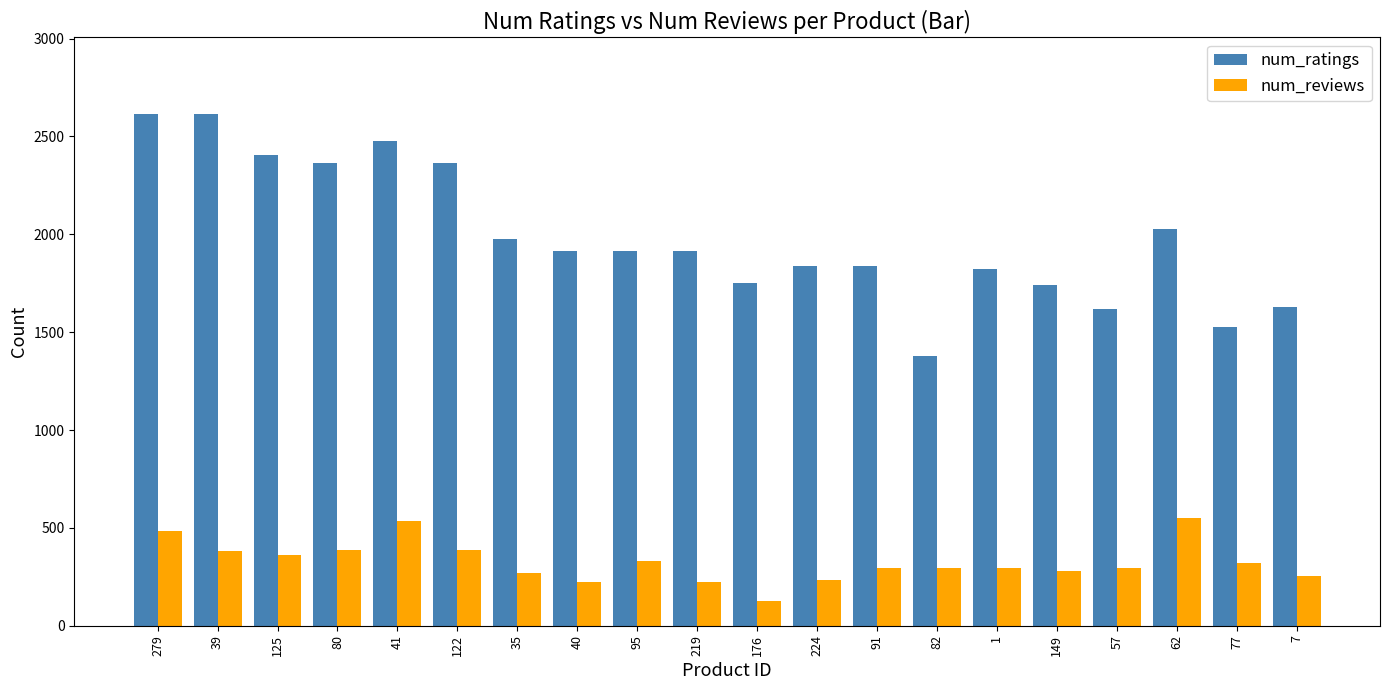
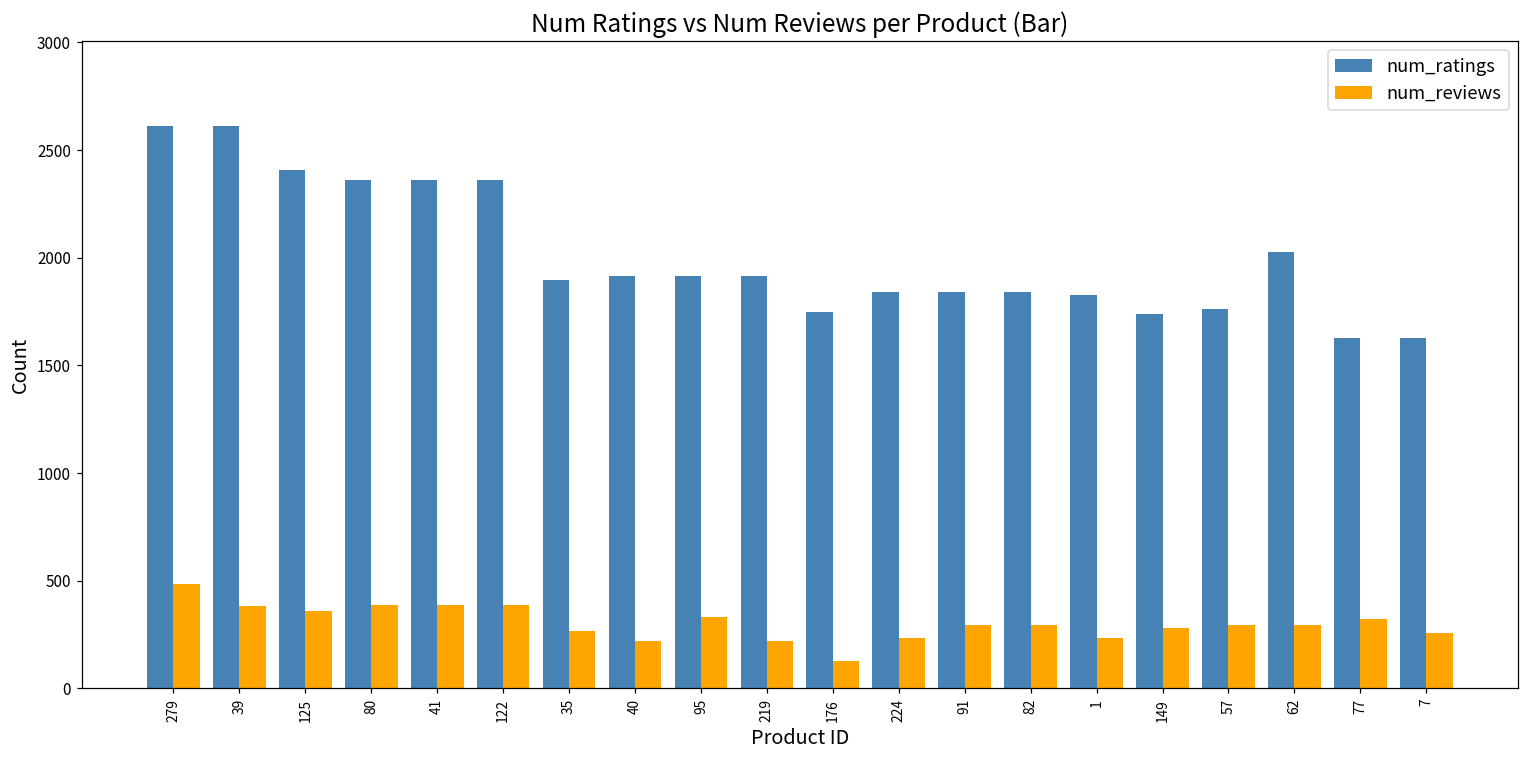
  {
    "num_ratings": {
      "279": 2610,
      "39": 2610,
      "125": 2410,
      "80": 2360,
-     "41": 2480,
+     "41": 2360,
      "122": 2360,
-     "35": 1980,
+     "35": 1900,
      "40": 1920,
      "95": 1920,
      "219": 1920,
      "176": 1750,
      "224": 1840,
      "91": 1840,
-     "82": 1380,
+     "82": 1840,
      "1": 1830,
      "149": 1740,
-     "57": 1620,
+     "57": 1760,
      "62": 2030,
-     "77": 1530,
+     "77": 1630,
      "7": 1630
    },
    "num_reviews": {
      "279": 480,
      "39": 380,
      "125": 360,
      "80": 390,
-     "41": 540,
+     "41": 390,
      "122": 390,
      "35": 270,
      "40": 220,
      "95": 330,
      "219": 220,
      "176": 130,
      "224": 240,
      "91": 300,
      "82": 300,
-     "1": 300,
+     "1": 230,
      "149": 280,
      "57": 290,
-     "62": 550,
+     "62": 290,
      "77": 320,
      "7": 260
    }
  }
